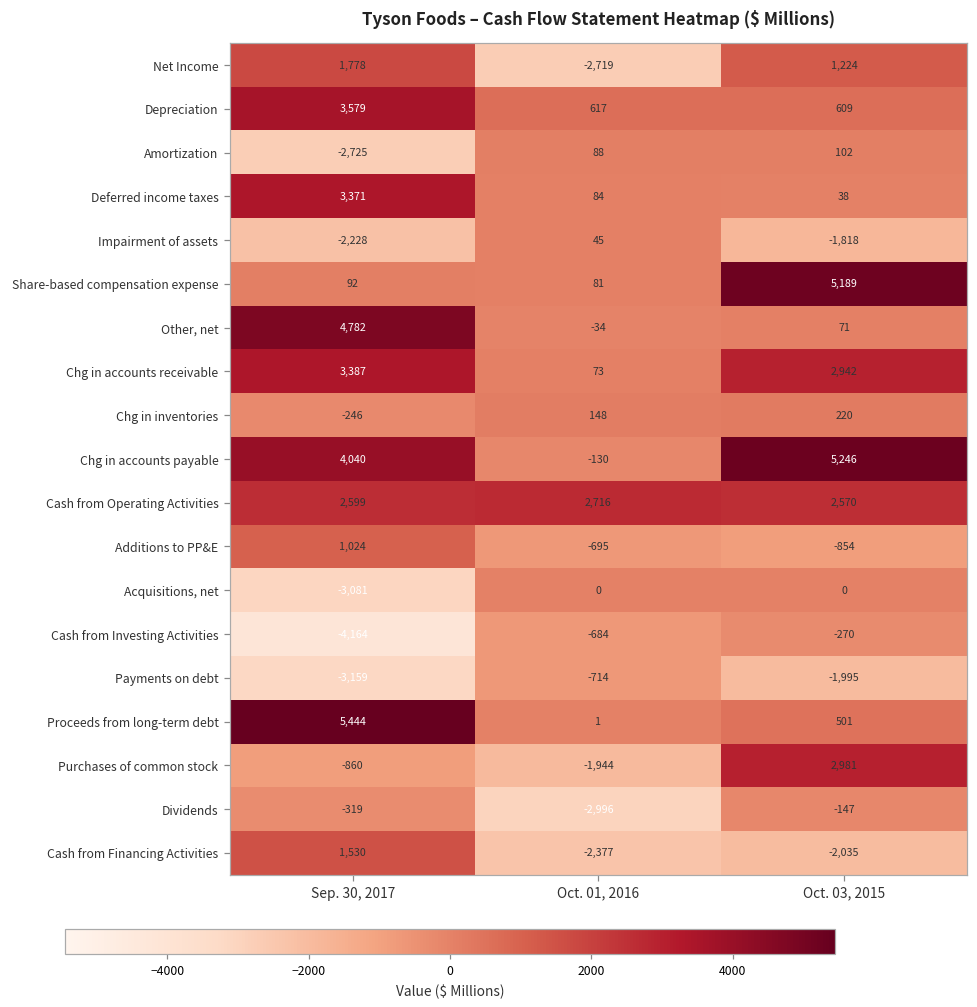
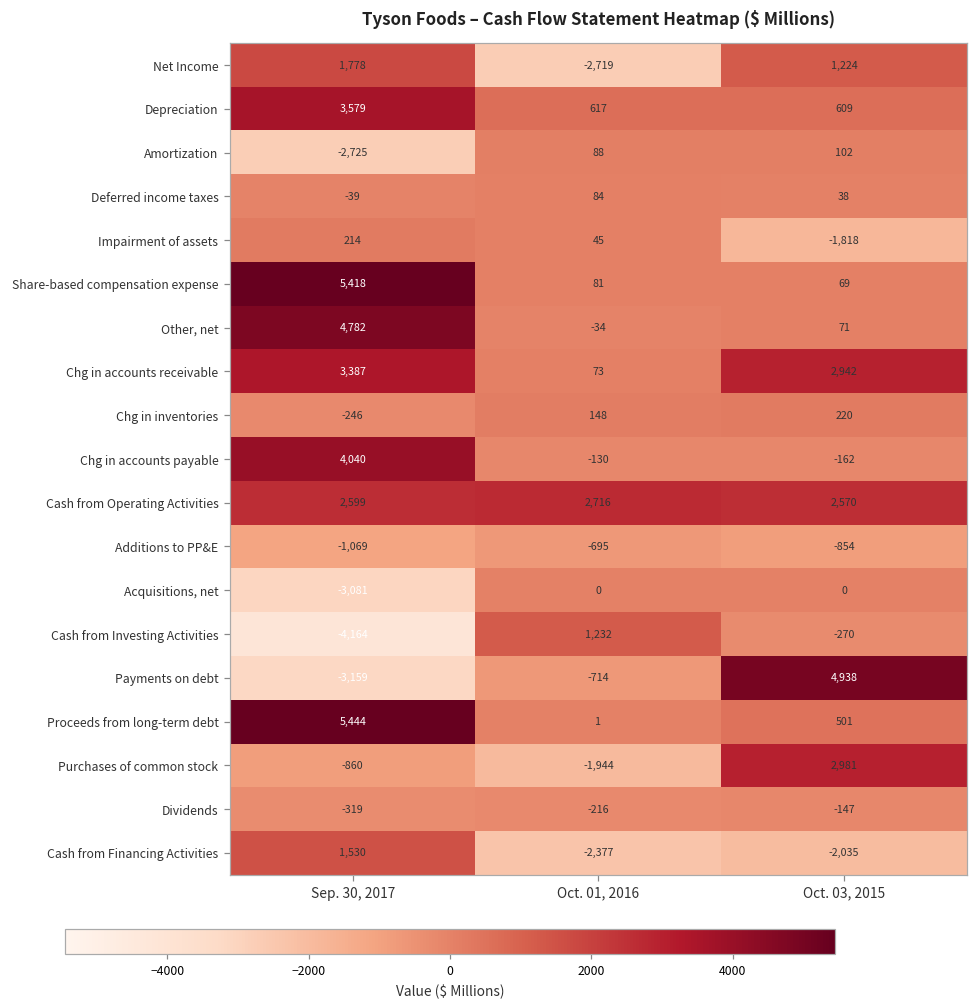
  {
    "Net Income": {
      "Sep. 30, 2017": "1,778",
      "Oct. 01, 2016": "-2,719",
      "Oct. 03, 2015": "1,224"
    },
    "Depreciation": {
      "Sep. 30, 2017": "3,579",
      "Oct. 01, 2016": "617",
      "Oct. 03, 2015": "609"
    },
    "Amortization": {
      "Sep. 30, 2017": "-2,725",
      "Oct. 01, 2016": "88",
      "Oct. 03, 2015": "102"
    },
    "Deferred income taxes": {
-     "Sep. 30, 2017": "3,371",
+     "Sep. 30, 2017": "-39",
      "Oct. 01, 2016": "84",
      "Oct. 03, 2015": "38"
    },
    "Impairment of assets": {
-     "Sep. 30, 2017": "-2,228",
+     "Sep. 30, 2017": "214",
      "Oct. 01, 2016": "45",
      "Oct. 03, 2015": "-1,818"
    },
    "Share-based compensation expense": {
-     "Sep. 30, 2017": "92",
+     "Sep. 30, 2017": "5,418",
      "Oct. 01, 2016": "81",
-     "Oct. 03, 2015": "5,189"
+     "Oct. 03, 2015": "69"
    },
    "Other, net": {
      "Sep. 30, 2017": "4,782",
      "Oct. 01, 2016": "-34",
      "Oct. 03, 2015": "71"
    },
    "Chg in accounts receivable": {
      "Sep. 30, 2017": "3,387",
      "Oct. 01, 2016": "73",
      "Oct. 03, 2015": "2,942"
    },
    "Chg in inventories": {
      "Sep. 30, 2017": "-246",
      "Oct. 01, 2016": "148",
      "Oct. 03, 2015": "220"
    },
    "Chg in accounts payable": {
      "Sep. 30, 2017": "4,040",
      "Oct. 01, 2016": "-130",
-     "Oct. 03, 2015": "5,246"
+     "Oct. 03, 2015": "-162"
    },
    "Cash from Operating Activities": {
      "Sep. 30, 2017": "2,599",
      "Oct. 01, 2016": "2,716",
      "Oct. 03, 2015": "2,570"
    },
    "Additions to PP&E": {
-     "Sep. 30, 2017": "1,024",
+     "Sep. 30, 2017": "-1,069",
      "Oct. 01, 2016": "-695",
      "Oct. 03, 2015": "-854"
    },
    "Acquisitions, net": {
      "Sep. 30, 2017": "-3,081",
      "Oct. 01, 2016": "0",
      "Oct. 03, 2015": "0"
    },
    "Cash from Investing Activities": {
-     "Oct. 01, 2016": "-684",
+     "Oct. 01, 2016": "1,232",
      "Oct. 03, 2015": "-270"
    },
    "Payments on debt": {
      "Sep. 30, 2017": "-3,159",
      "Oct. 01, 2016": "-714",
-     "Oct. 03, 2015": "-1,995"
+     "Oct. 03, 2015": "4,938"
    },
    "Proceeds from long-term debt": {
      "Sep. 30, 2017": "5,444",
      "Oct. 01, 2016": "1",
      "Oct. 03, 2015": "501"
    },
    "Purchases of common stock": {
      "Sep. 30, 2017": "-860",
      "Oct. 01, 2016": "-1,944",
      "Oct. 03, 2015": "2,981"
    },
    "Dividends": {
      "Sep. 30, 2017": "-319",
-     "Oct. 01, 2016": "-2,996",
+     "Oct. 01, 2016": "-216",
      "Oct. 03, 2015": "-147"
    },
    "Cash from Financing Activities": {
      "Sep. 30, 2017": "1,530",
      "Oct. 01, 2016": "-2,377",
      "Oct. 03, 2015": "-2,035"
    }
  }
